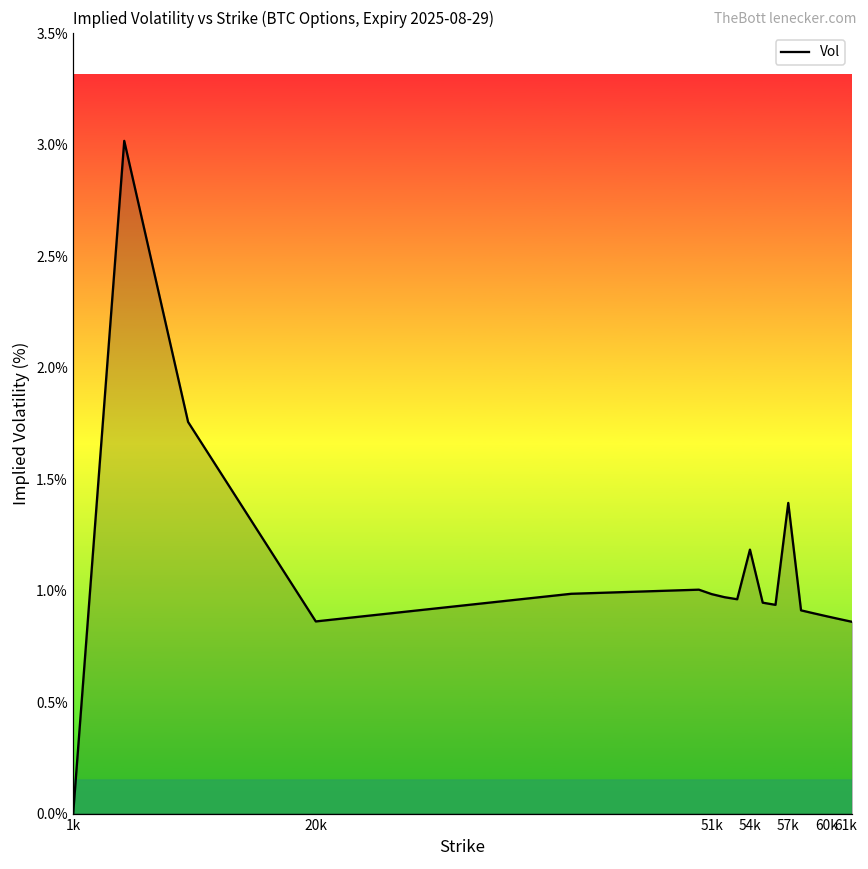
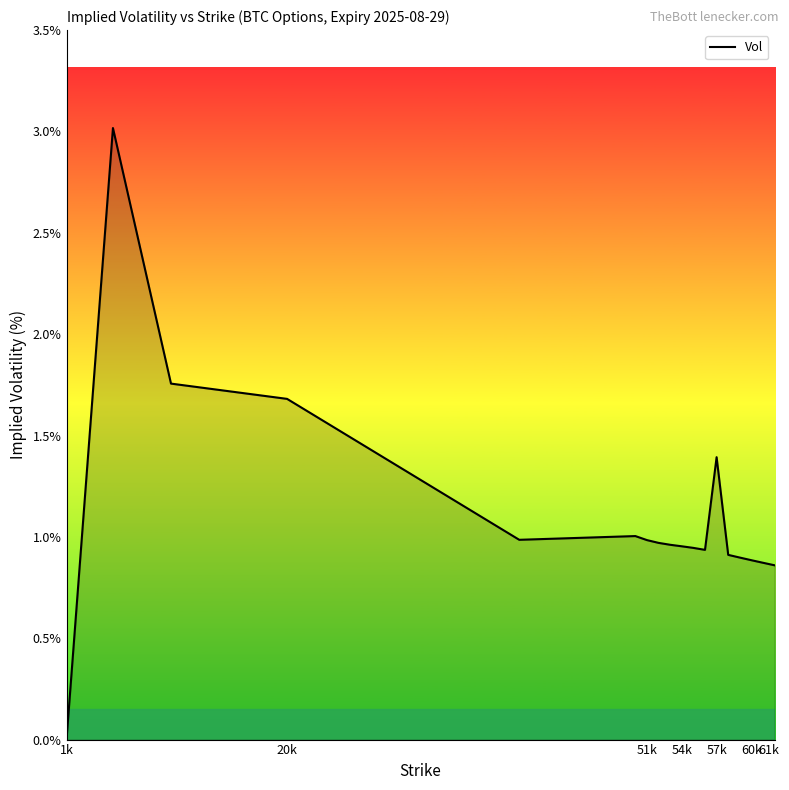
  {
-   "20k": "0.86%",
+   "20k": "1.68%",
    "51k": "0.98%",
-   "54k": "1.18%",
+   "54k": "0.95%",
    "57k": "1.39%"
  }
